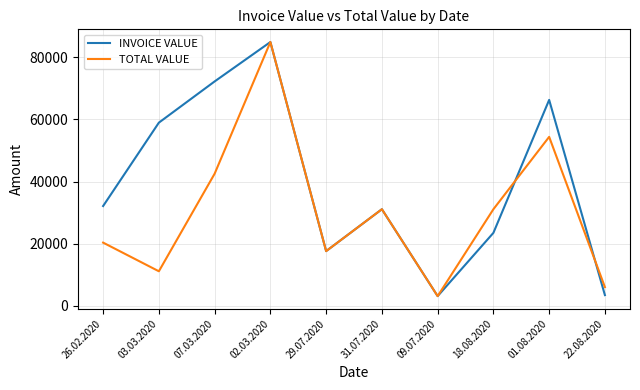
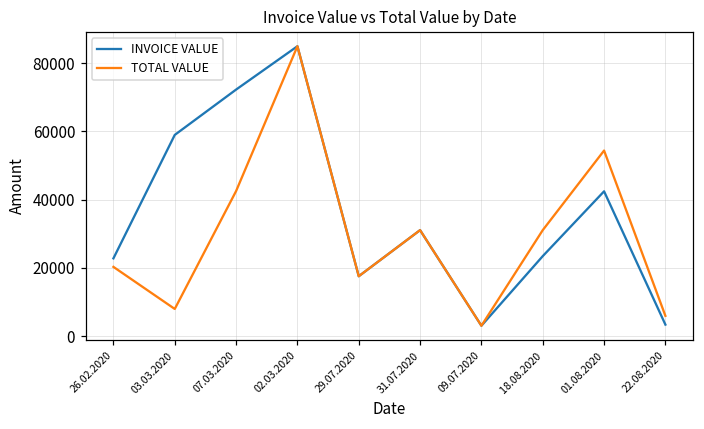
  {
    "INVOICE VALUE": {
-     "26.02.2020": 32000,
+     "26.02.2020": 23000,
      "03.03.2020": 59000,
      "07.03.2020": 72000,
      "18.08.2020": 23000,
-     "01.08.2020": 66000,
+     "01.08.2020": 42000,
      "22.08.2020": 3000
    },
    "TOTAL VALUE": {
      "26.02.2020": 20000,
-     "03.03.2020": 11000,
+     "03.03.2020": 8000,
      "07.03.2020": 43000,
      "18.08.2020": 31000,
      "01.08.2020": 54000,
      "22.08.2020": 6000
    }
  }
